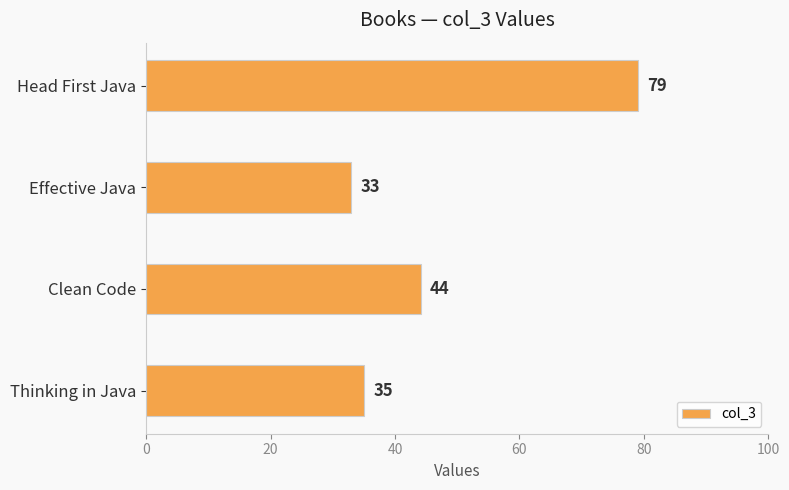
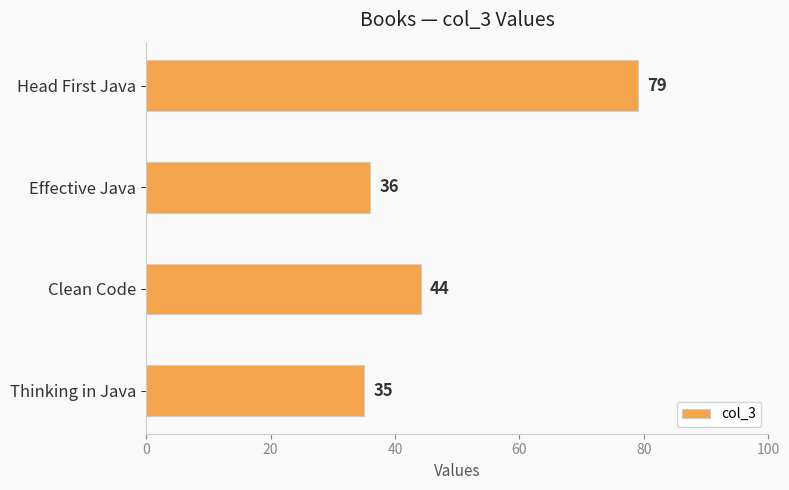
  {
    "Head First Java": 79,
-   "Effective Java": 33,
+   "Effective Java": 36,
    "Clean Code": 44,
    "Thinking in Java": 35
  }
